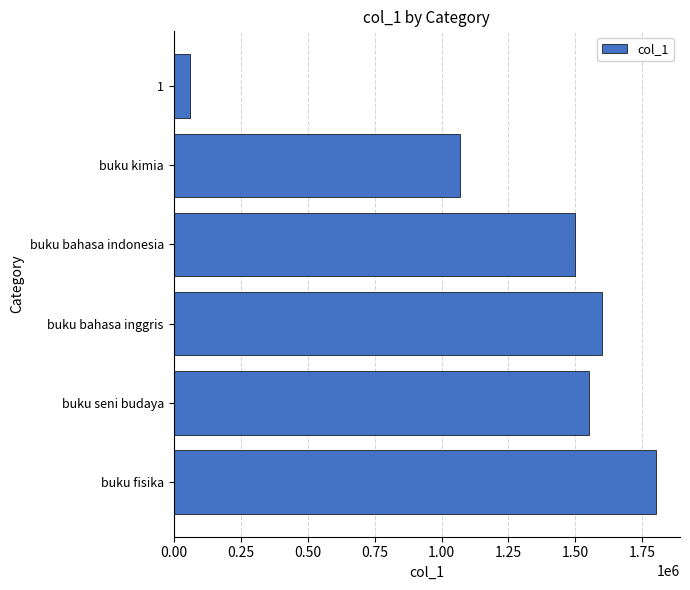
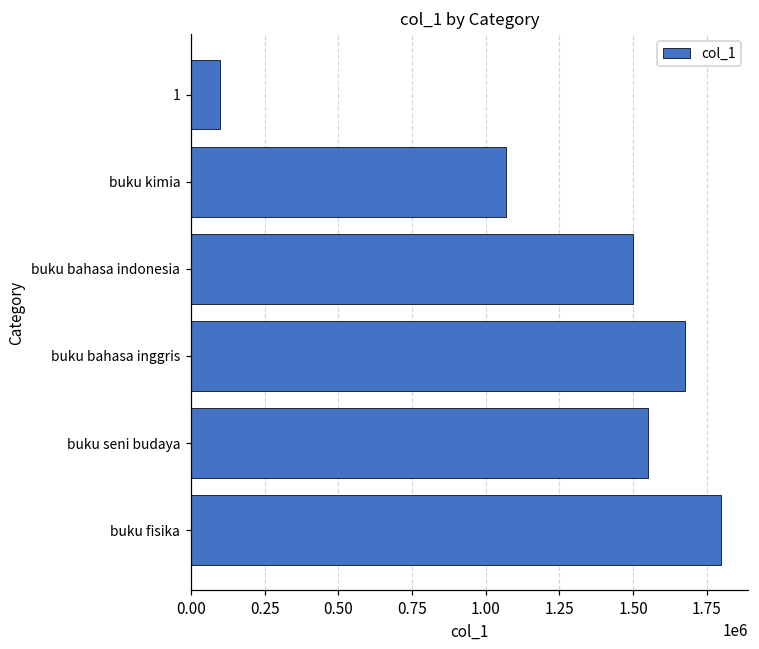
  {
-   "1": 60000,
+   "1": 100000,
    "buku kimia": 1070000,
    "buku bahasa indonesia": 1500000,
-   "buku bahasa inggris": 1600000,
+   "buku bahasa inggris": 1680000,
    "buku seni budaya": 1550000,
    "buku fisika": 1800000
  }
